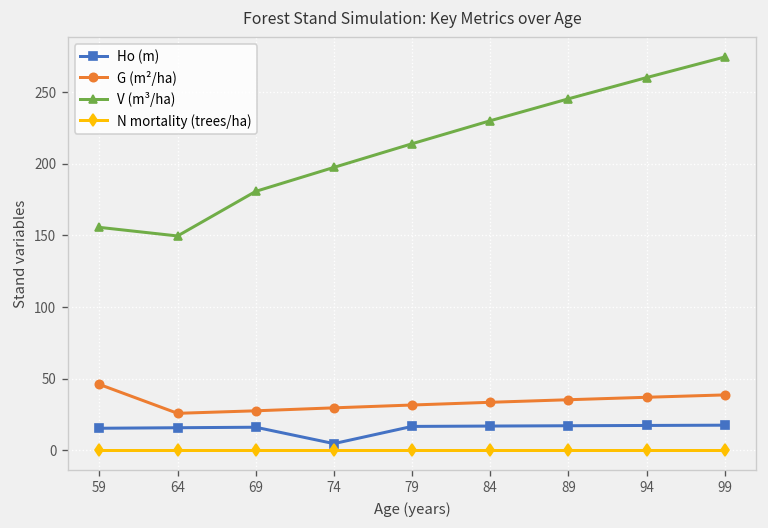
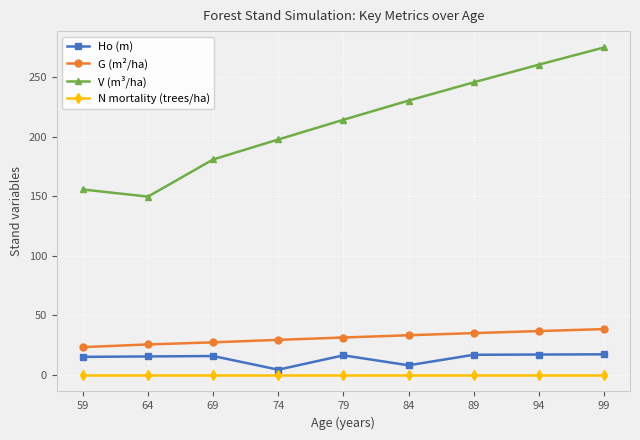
  {
    "Ho (m)": {
      "59": 15,
      "64": 16,
      "69": 16,
      "74": 5,
      "79": 17,
-     "84": 17,
+     "84": 8,
      "89": 17,
      "94": 17,
      "99": 17
    },
    "G (m²/ha)": {
-     "59": 46,
+     "59": 23,
      "64": 26,
      "69": 27,
      "74": 30,
      "79": 32,
      "84": 33,
      "89": 35,
      "94": 37,
      "99": 39
    },
    "V (m³/ha)": {
      "59": 156,
      "64": 150,
      "69": 181,
      "74": 198,
      "79": 214,
      "84": 230,
      "89": 246,
      "94": 260,
      "99": 275
    },
    "N mortality (trees/ha)": {
      "59": 0,
      "64": 0,
      "69": 0,
      "74": 0,
      "79": 0,
      "84": 0,
      "89": 0,
      "94": 0,
      "99": 0
    }
  }
